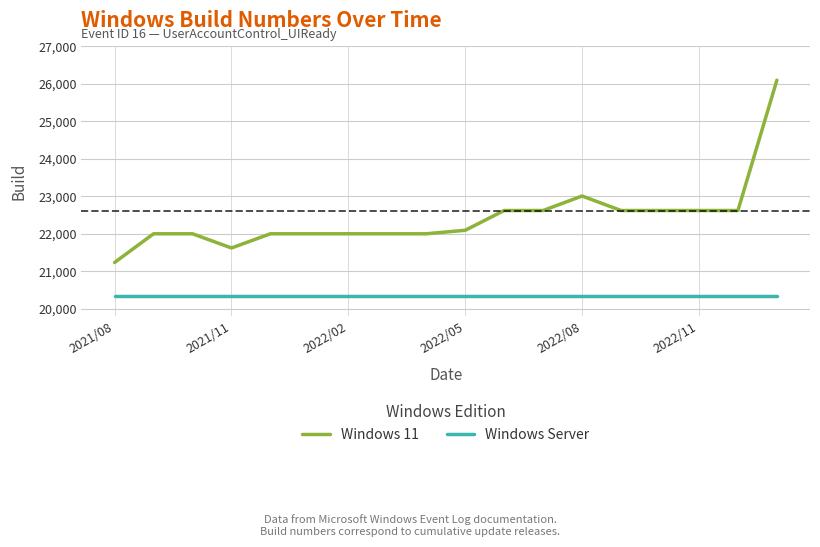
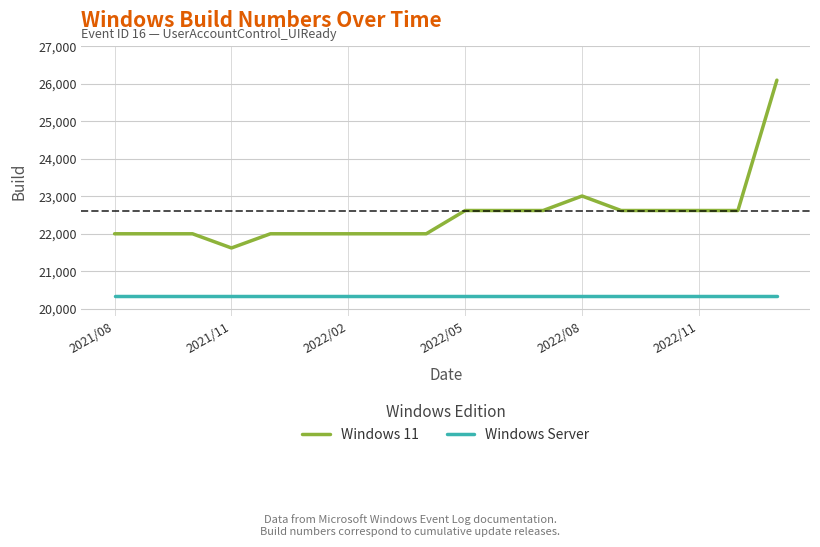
  {
    "Windows 11": {
-     "2021/08": "21,200",
+     "2021/08": "22,000",
      "2021/11": "21,600",
      "2022/02": "22,000",
-     "2022/05": "22,100",
+     "2022/05": "22,600",
      "2022/08": "23,000",
      "2022/11": "22,600"
    },
    "Windows Server": {
      "2021/08": "20,300",
      "2021/11": "20,300",
      "2022/02": "20,300",
      "2022/05": "20,300",
      "2022/08": "20,300",
      "2022/11": "20,300"
    }
  }
